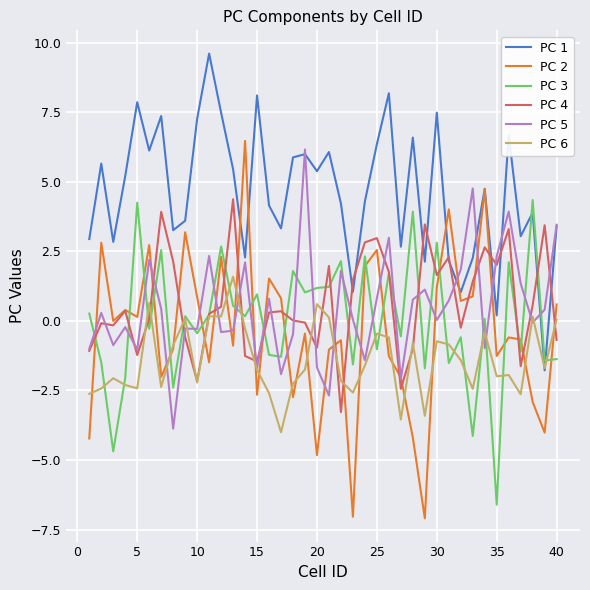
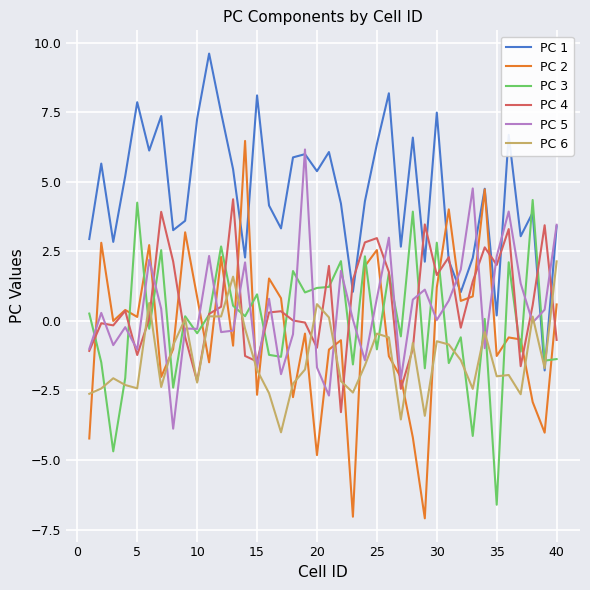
  {
    "PC 1": {
      "5": 7.9,
      "10": 7.3,
      "15": 8.1,
      "20": 5.4,
      "25": 6.3,
      "30": 7.5,
      "35": 0.2
    },
    "PC 2": {
      "5": 0.1,
      "10": 0.9,
      "15": -2.7,
      "20": -4.8,
      "25": 2.5,
      "30": 1.2,
      "35": -1.3,
      "40": 0.6
    },
    "PC 3": {
      "5": 4.2,
      "10": -0.4,
      "15": 1.0,
      "20": 1.2,
      "25": -1.0,
      "30": 2.8,
      "35": -6.6,
      "40": -1.4
    },
    "PC 4": {
      "5": -1.2,
      "15": -1.5,
      "20": -1.0,
      "25": 3.0,
      "30": 1.6,
      "35": 2.0,
      "40": -0.7
    },
    "PC 5": {
      "5": -1.0,
      "10": -0.3,
      "20": -1.7,
      "25": 0.8,
      "30": 0.0,
      "35": 2.3
    },
    "PC 6": {
      "5": -2.4,
      "20": 0.6,
      "25": -0.5,
      "30": -0.7,
      "35": -2.0,
-     "40": 0.1
+     "40": 2.1
    }
  }
